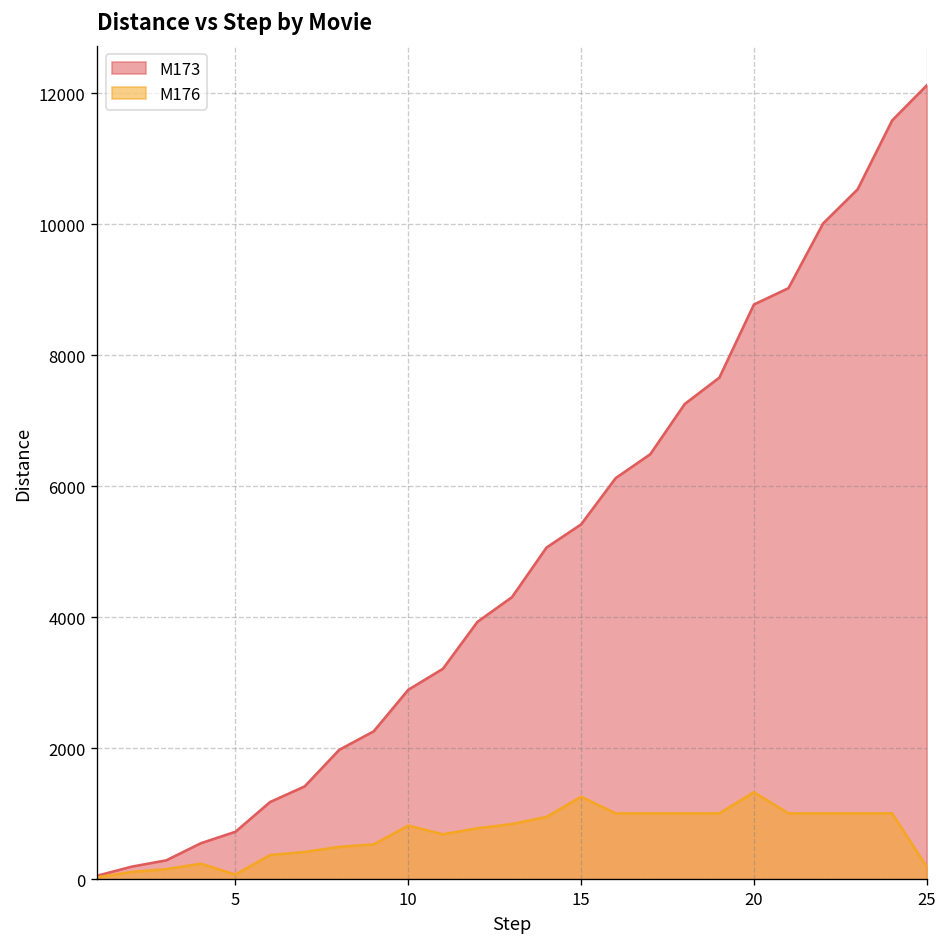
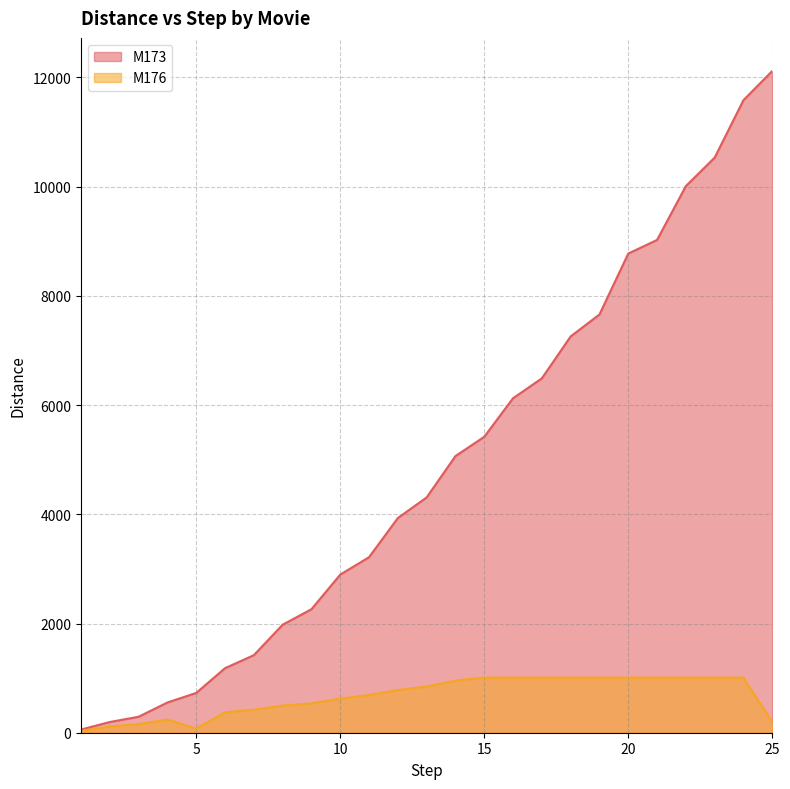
  {
    "M173": {
      "5": 700,
      "10": 2900,
      "15": 5400,
      "20": 8800,
      "25": 12100
    },
    "M176": {
      "5": 100,
-     "10": 800,
-     "15": 1300,
-     "20": 1300,
+     "10": 600,
+     "15": 1000,
+     "20": 1000,
      "25": 200
    }
  }
